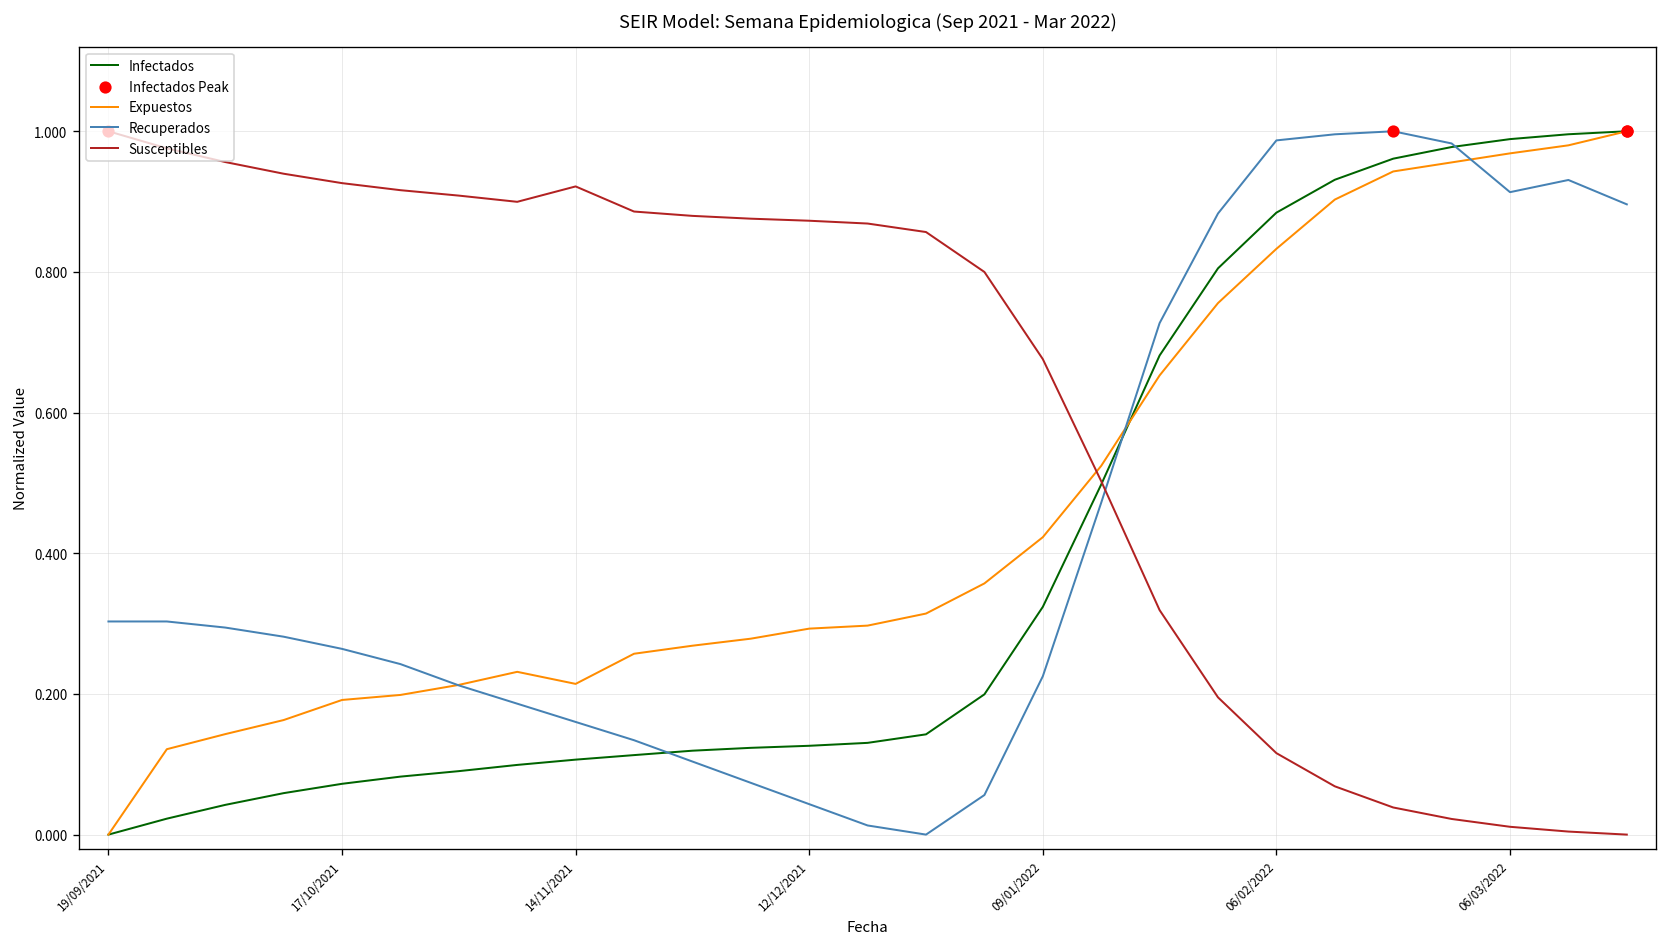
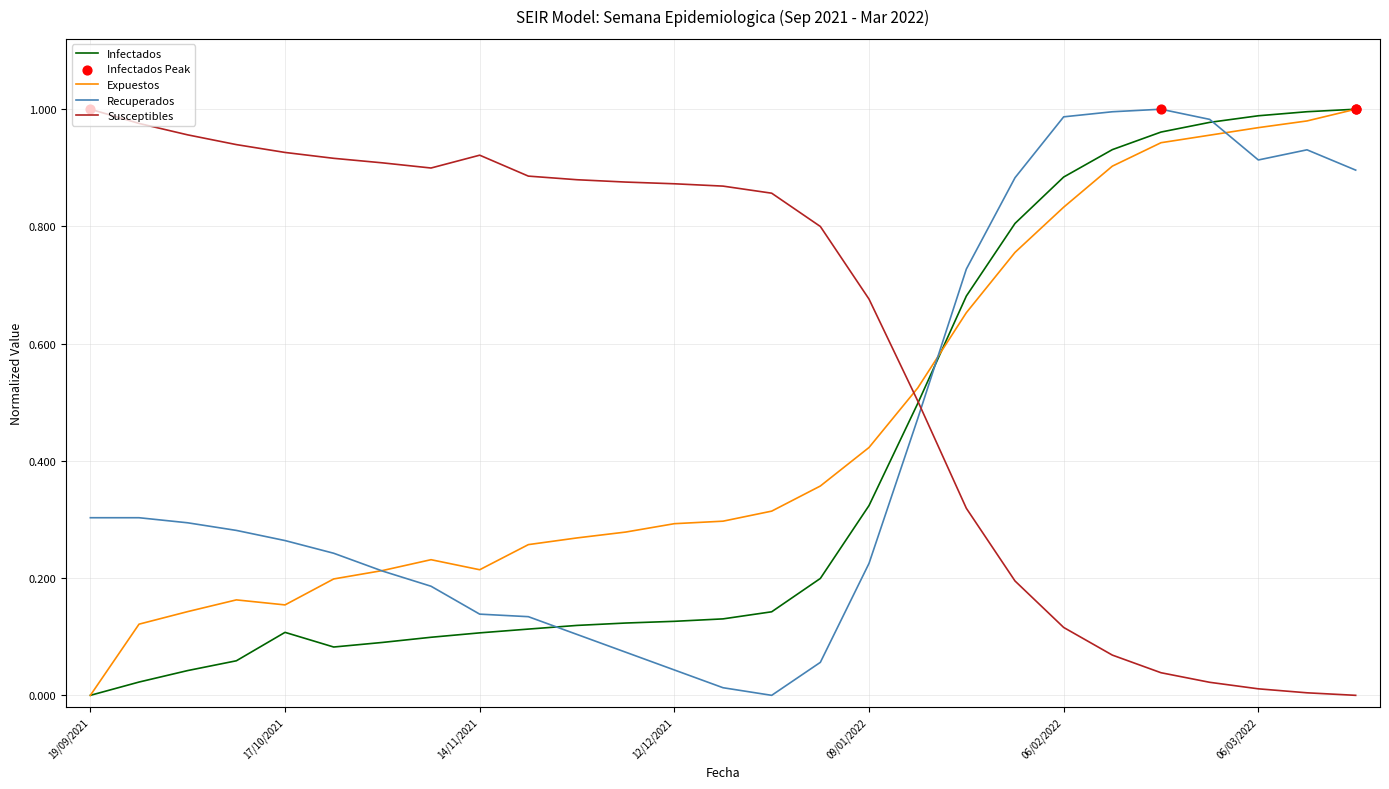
  {
    "Infectados": {
-     "17/10/2021": 0.07,
+     "17/10/2021": 0.11,
      "14/11/2021": 0.11,
      "12/12/2021": 0.13,
      "09/01/2022": 0.32,
      "06/02/2022": 0.88,
      "06/03/2022": 0.99
    },
    "Expuestos": {
-     "17/10/2021": 0.19,
+     "17/10/2021": 0.15,
      "14/11/2021": 0.21,
      "12/12/2021": 0.29,
      "09/01/2022": 0.42,
      "06/02/2022": 0.83,
      "06/03/2022": 0.97
    },
    "Recuperados": {
      "19/09/2021": 0.30,
      "17/10/2021": 0.26,
-     "14/11/2021": 0.16,
+     "14/11/2021": 0.14,
      "12/12/2021": 0.04,
      "09/01/2022": 0.23,
      "06/02/2022": 0.99,
      "06/03/2022": 0.91
    },
    "Susceptibles": {
      "17/10/2021": 0.93,
      "14/11/2021": 0.92,
      "12/12/2021": 0.87,
      "09/01/2022": 0.68,
      "06/02/2022": 0.12,
      "06/03/2022": 0.01
    }
  }
